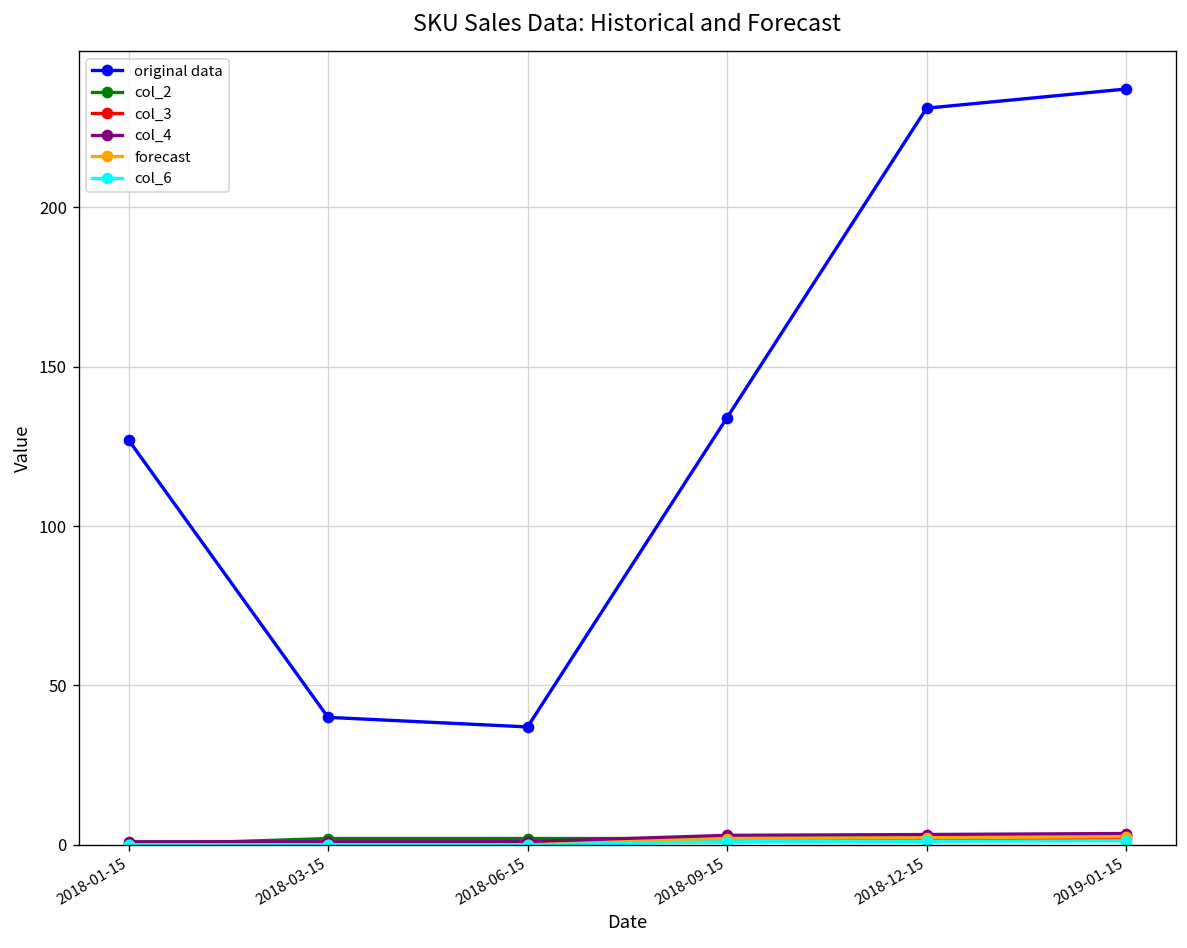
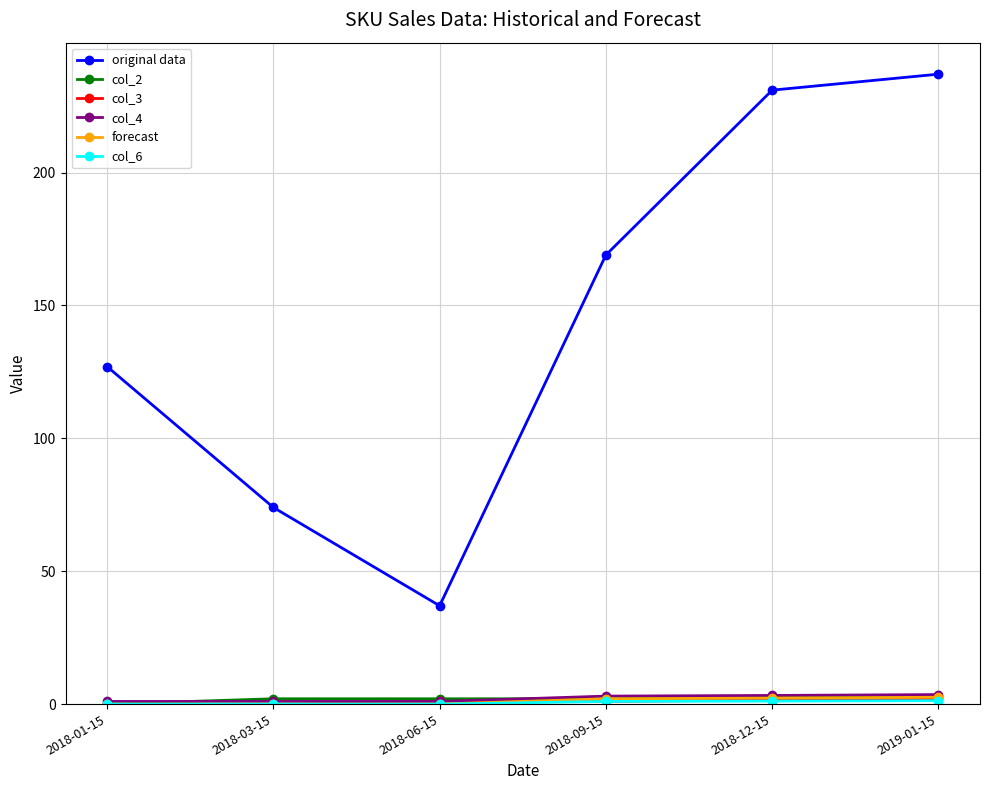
  {
    "original data": {
      "2018-01-15": 127,
-     "2018-03-15": 40,
+     "2018-03-15": 74,
      "2018-06-15": 37,
-     "2018-09-15": 134,
+     "2018-09-15": 169,
      "2018-12-15": 231,
      "2019-01-15": 237
    },
    "col_2": {
      "2018-03-15": 2,
      "2018-06-15": 2
    },
    "col_4": {
      "2018-01-15": 1,
      "2018-03-15": 1,
      "2018-09-15": 3
    }
  }
